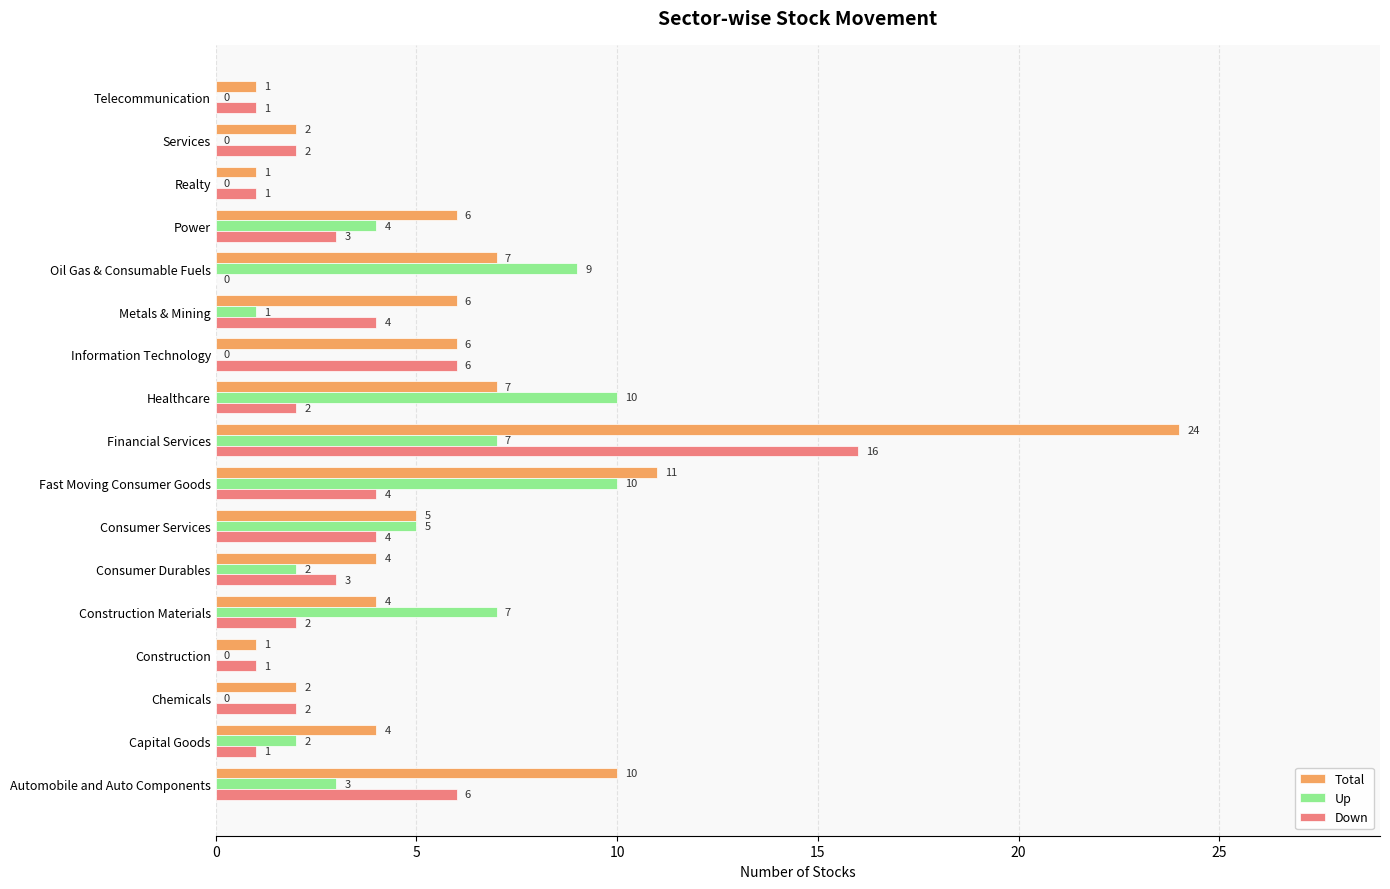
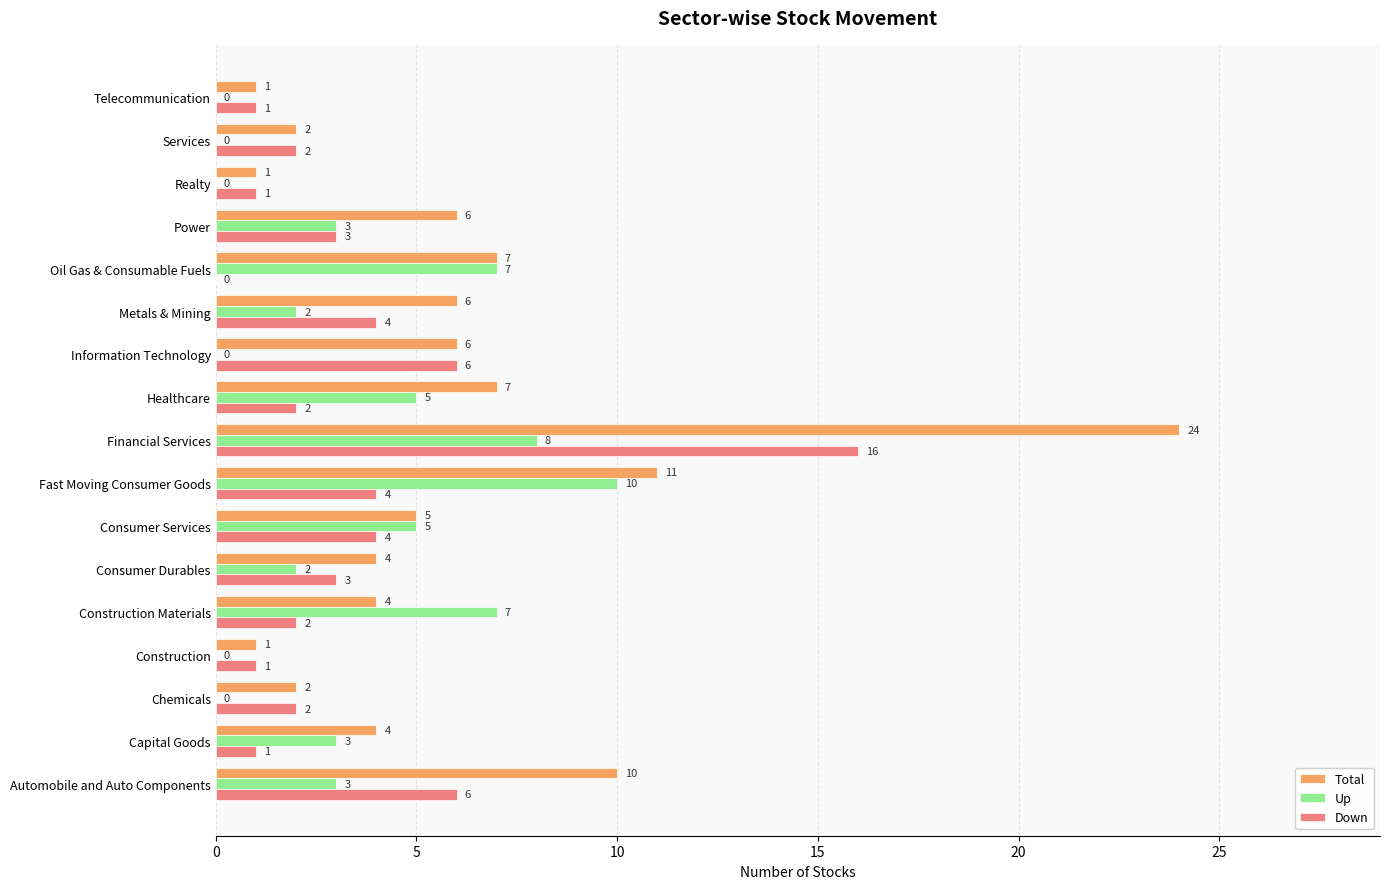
  {
    "Up": {
      "Telecommunication": 0,
      "Services": 0,
      "Realty": 0,
-     "Power": 4,
-     "Oil Gas & Consumable Fuels": 9,
-     "Metals & Mining": 1,
+     "Power": 3,
+     "Oil Gas & Consumable Fuels": 7,
+     "Metals & Mining": 2,
      "Information Technology": 0,
-     "Healthcare": 10,
-     "Financial Services": 7,
+     "Healthcare": 5,
+     "Financial Services": 8,
      "Fast Moving Consumer Goods": 10,
      "Consumer Services": 5,
      "Consumer Durables": 2,
      "Construction Materials": 7,
      "Construction": 0,
      "Chemicals": 0,
-     "Capital Goods": 2,
+     "Capital Goods": 3,
      "Automobile and Auto Components": 3
    }
  }
